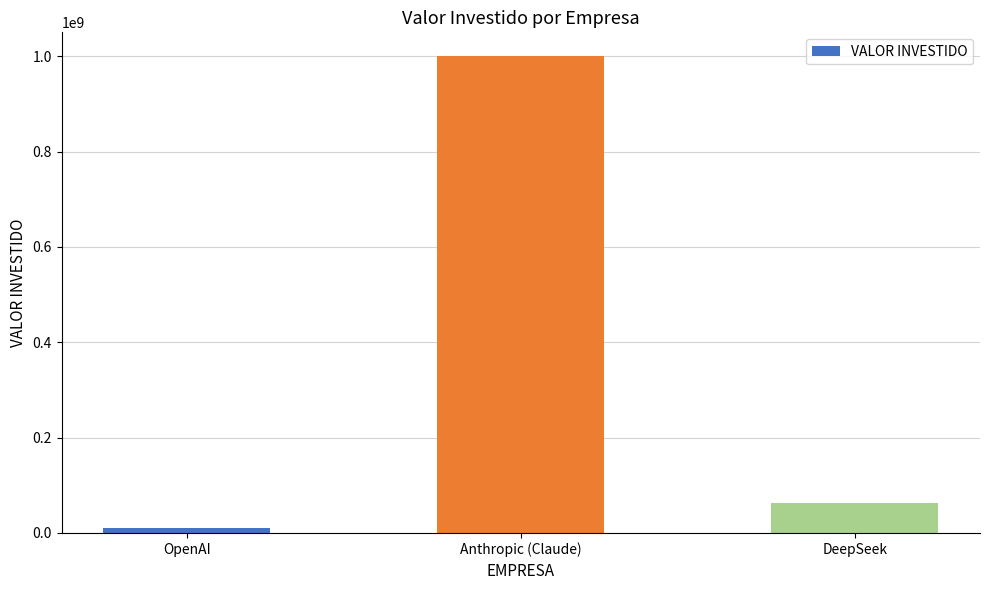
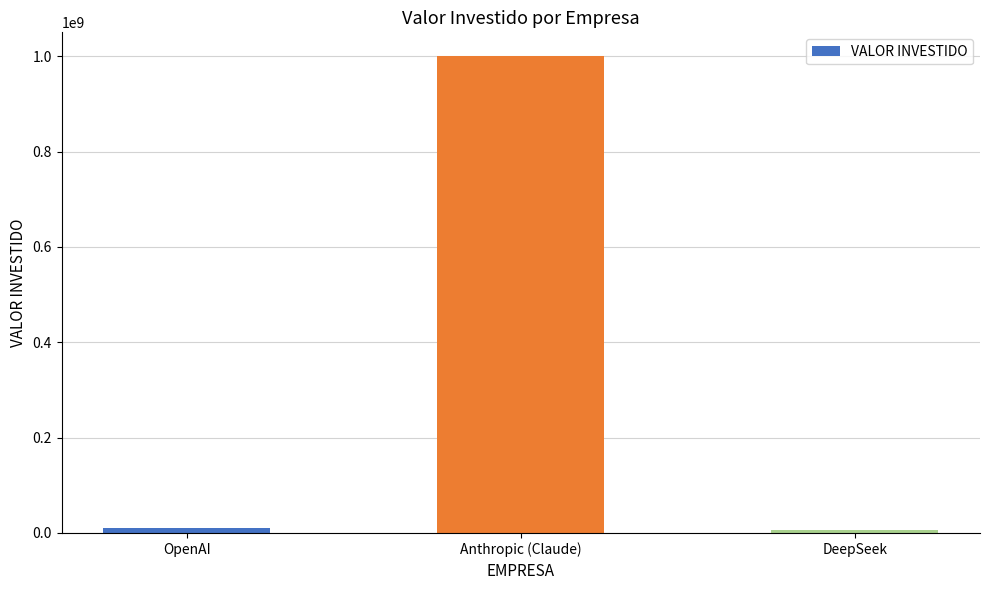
  {
    "OpenAI": 10000000,
    "Anthropic (Claude)": 1000000000,
-   "DeepSeek": 60000000
+   "DeepSeek": 10000000
  }
